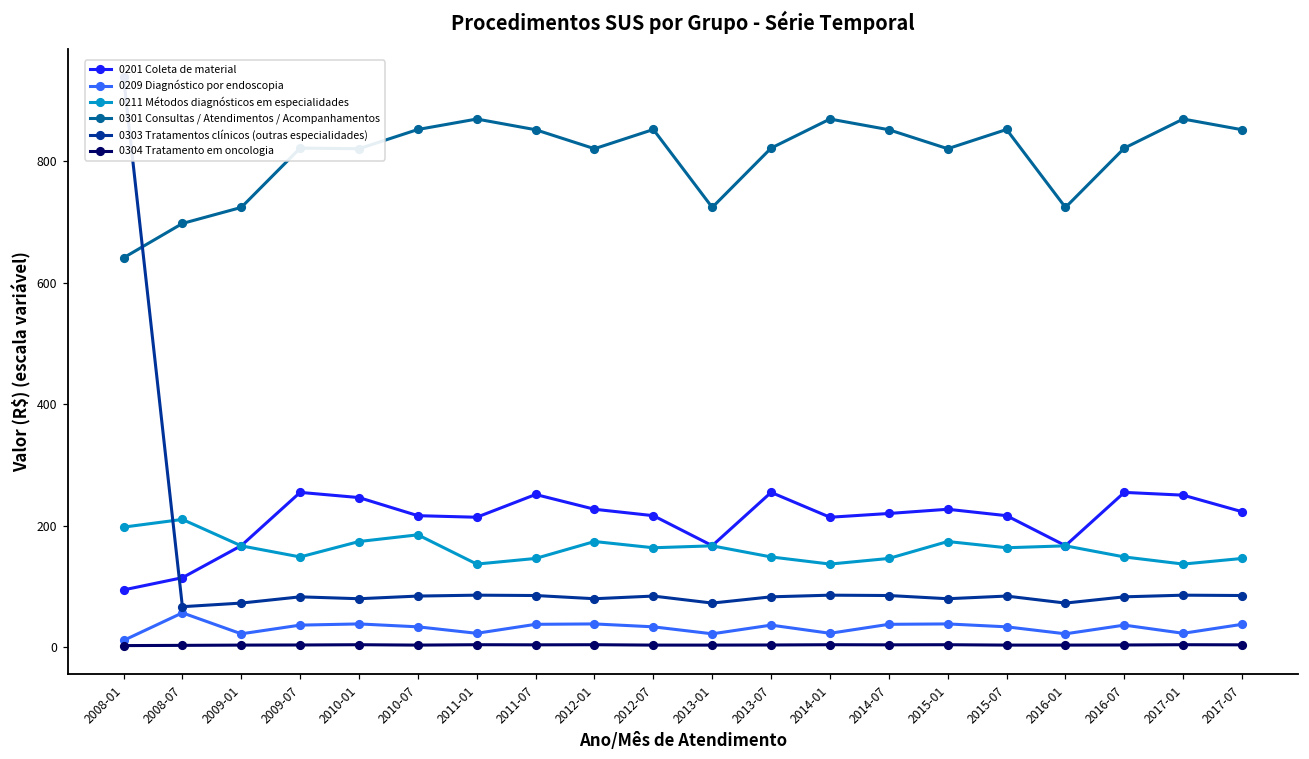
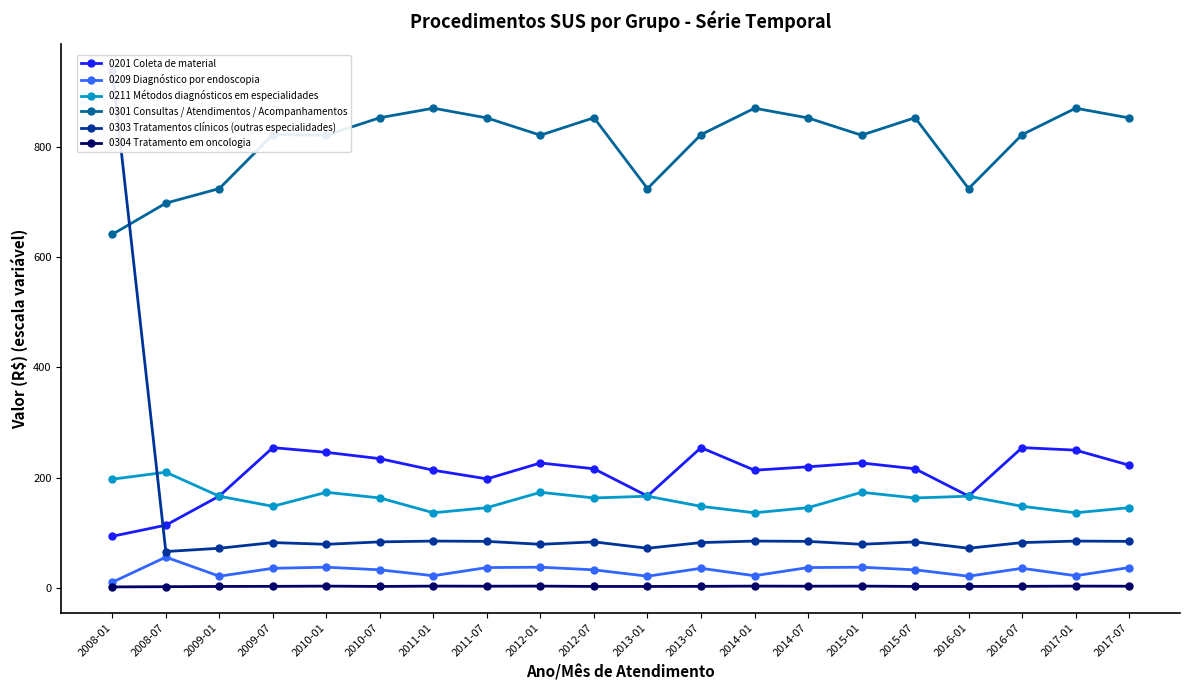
  {
    "0201 Coleta de material": {
      "2008-01": 90,
      "2008-07": 110,
      "2009-07": 250,
      "2010-01": 250,
-     "2010-07": 220,
+     "2010-07": 230,
      "2011-01": 210,
-     "2011-07": 250,
+     "2011-07": 200,
      "2012-01": 230,
      "2012-07": 220,
      "2013-07": 250,
      "2014-01": 210,
      "2014-07": 220,
      "2015-01": 230,
      "2015-07": 220,
      "2016-07": 250,
      "2017-01": 250,
      "2017-07": 220
    },
    "0209 Diagnóstico por endoscopia": {
      "2008-01": 10,
      "2008-07": 60,
      "2009-01": 20,
      "2009-07": 40,
      "2010-01": 40,
      "2010-07": 30,
      "2011-01": 20,
      "2011-07": 40,
      "2012-01": 40,
      "2012-07": 30,
      "2013-01": 20,
      "2013-07": 40,
      "2014-01": 20,
      "2014-07": 40,
      "2015-01": 40,
      "2015-07": 30,
      "2016-01": 20,
      "2016-07": 40,
      "2017-01": 20,
      "2017-07": 40
    },
    "0211 Métodos diagnósticos em especialidades": {
      "2008-01": 200,
      "2008-07": 210,
      "2009-07": 150,
      "2010-01": 170,
-     "2010-07": 180,
+     "2010-07": 160,
      "2011-01": 140,
      "2011-07": 150,
      "2012-01": 170,
      "2012-07": 160,
      "2013-07": 150,
      "2014-01": 140,
      "2014-07": 150,
      "2015-01": 170,
      "2015-07": 160,
      "2016-07": 150,
      "2017-01": 140,
      "2017-07": 150
    },
    "0304 Tratamento em oncologia": {
      "2008-01": 0,
      "2008-07": 0,
      "2009-01": 0,
      "2009-07": 0,
      "2010-01": 0,
      "2010-07": 0,
      "2011-01": 0,
      "2011-07": 0,
      "2012-01": 0,
      "2012-07": 0,
      "2013-01": 0,
      "2013-07": 0,
      "2014-01": 0,
      "2014-07": 0,
      "2015-01": 0,
      "2015-07": 0,
      "2016-01": 0,
      "2016-07": 0,
      "2017-01": 0,
      "2017-07": 0
    }
  }
